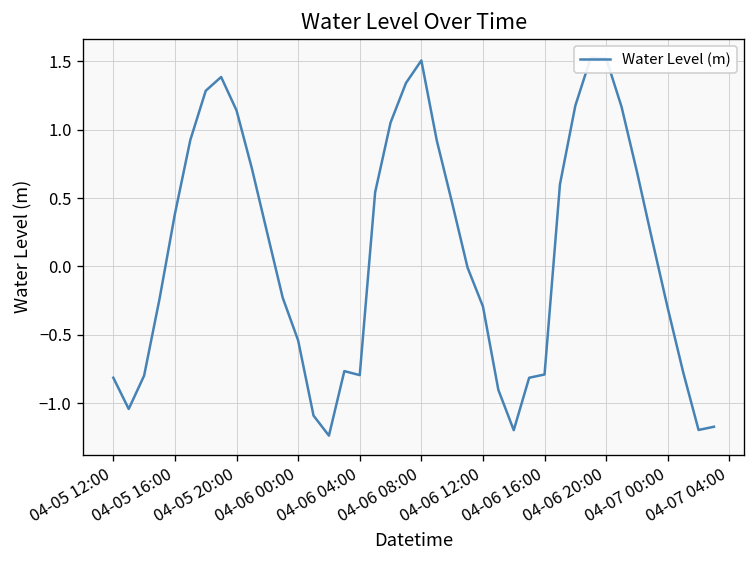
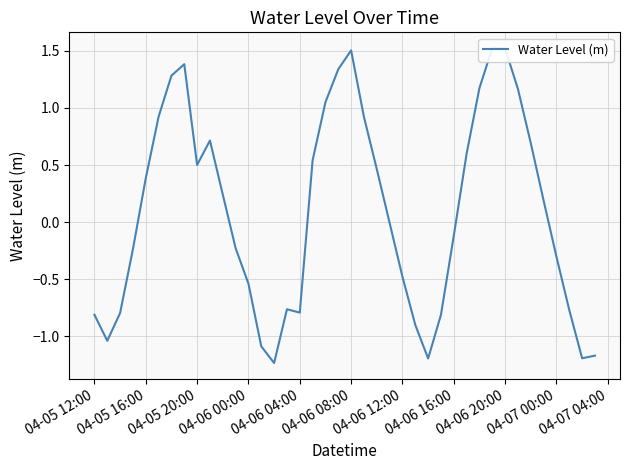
  {
    "04-05 12:00": -0.81,
    "04-05 16:00": 0.38,
-   "04-05 20:00": 1.14,
+   "04-05 20:00": 0.50,
    "04-06 00:00": -0.54,
    "04-06 04:00": -0.79,
    "04-06 08:00": 1.50,
-   "04-06 12:00": -0.29,
-   "04-06 16:00": -0.79,
+   "04-06 12:00": -0.48,
+   "04-06 16:00": -0.12,
    "04-07 00:00": -0.30
  }
